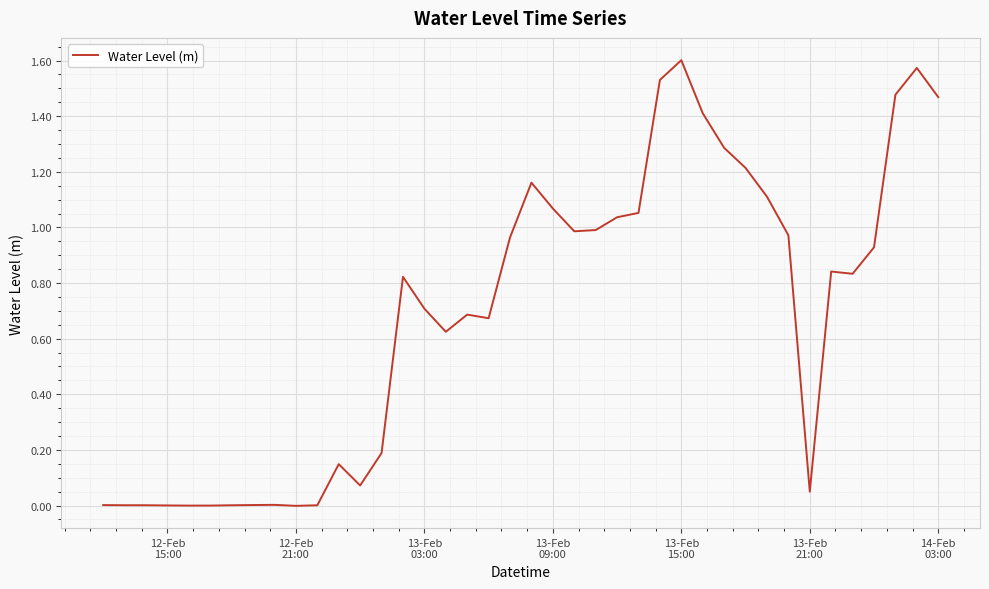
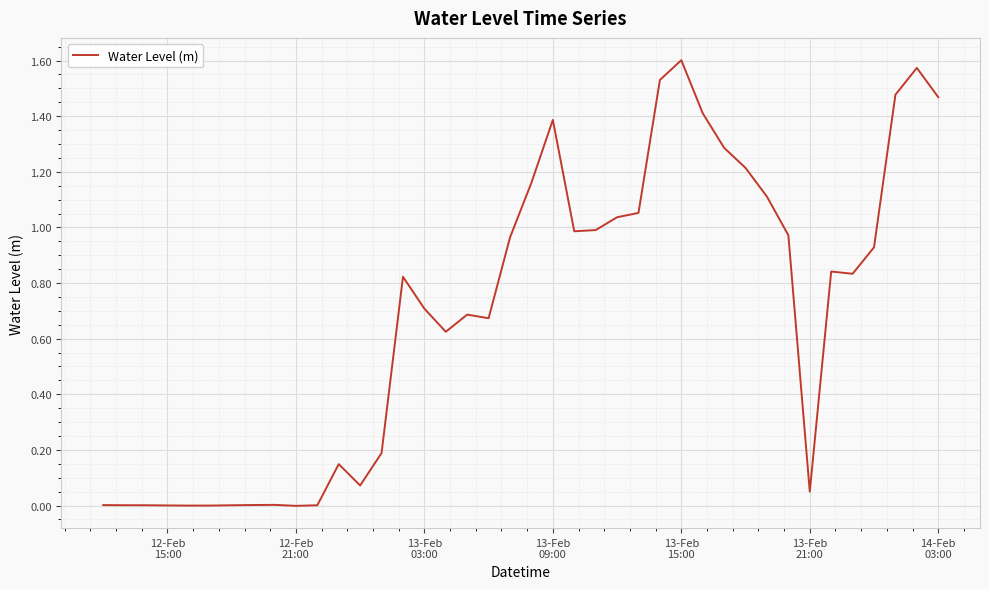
  {
    "12-Feb 15:00": 0.00,
    "12-Feb 21:00": 0.00,
    "13-Feb 03:00": 0.71,
-   "13-Feb 09:00": 1.07,
+   "13-Feb 09:00": 1.39,
    "13-Feb 15:00": 1.60,
    "13-Feb 21:00": 0.05,
    "14-Feb 03:00": 1.47
  }
